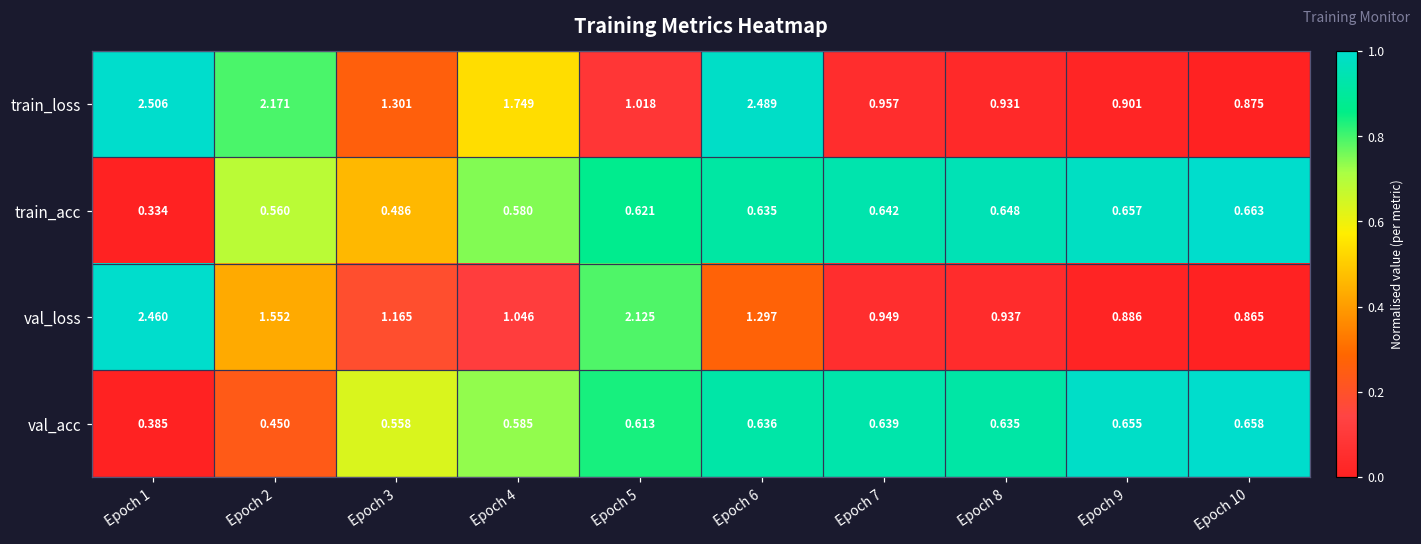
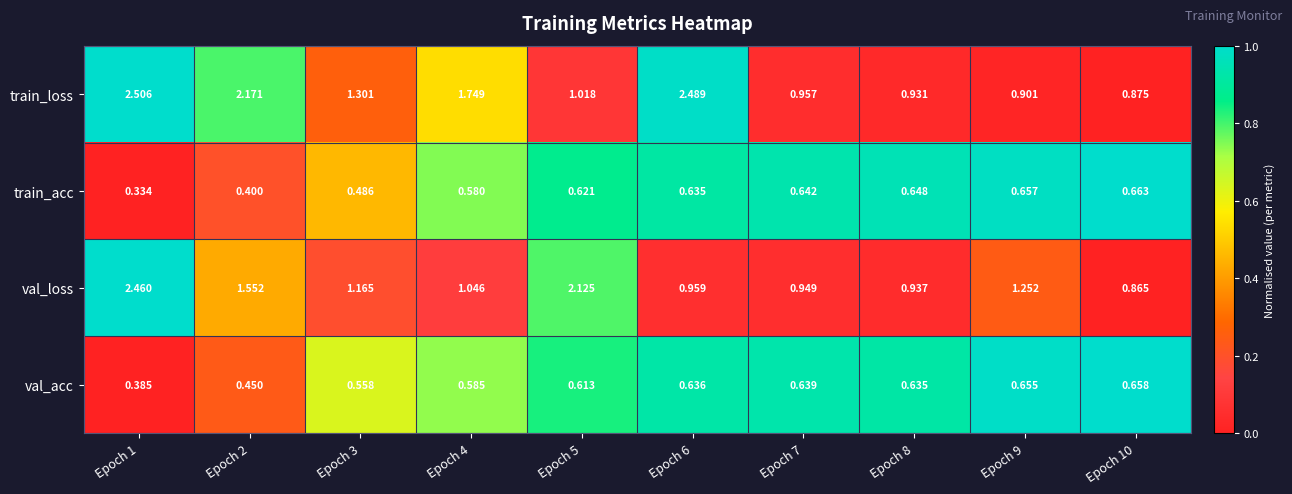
  {
    "train_loss": {
      "Epoch 1": 2.506,
      "Epoch 2": 2.171,
      "Epoch 3": 1.301,
      "Epoch 4": 1.749,
      "Epoch 5": 1.018,
      "Epoch 6": 2.489,
      "Epoch 7": 0.957,
      "Epoch 8": 0.931,
      "Epoch 9": 0.901,
      "Epoch 10": 0.875
    },
    "train_acc": {
      "Epoch 1": 0.334,
-     "Epoch 2": 0.560,
+     "Epoch 2": 0.400,
      "Epoch 3": 0.486,
      "Epoch 4": 0.580,
      "Epoch 5": 0.621,
      "Epoch 6": 0.635,
      "Epoch 7": 0.642,
      "Epoch 8": 0.648,
      "Epoch 9": 0.657,
      "Epoch 10": 0.663
    },
    "val_loss": {
      "Epoch 1": 2.460,
      "Epoch 2": 1.552,
      "Epoch 3": 1.165,
      "Epoch 4": 1.046,
      "Epoch 5": 2.125,
-     "Epoch 6": 1.297,
+     "Epoch 6": 0.959,
      "Epoch 7": 0.949,
      "Epoch 8": 0.937,
-     "Epoch 9": 0.886,
+     "Epoch 9": 1.252,
      "Epoch 10": 0.865
    },
    "val_acc": {
      "Epoch 1": 0.385,
      "Epoch 2": 0.450,
      "Epoch 3": 0.558,
      "Epoch 4": 0.585,
      "Epoch 5": 0.613,
      "Epoch 6": 0.636,
      "Epoch 7": 0.639,
      "Epoch 8": 0.635,
      "Epoch 9": 0.655,
      "Epoch 10": 0.658
    }
  }
